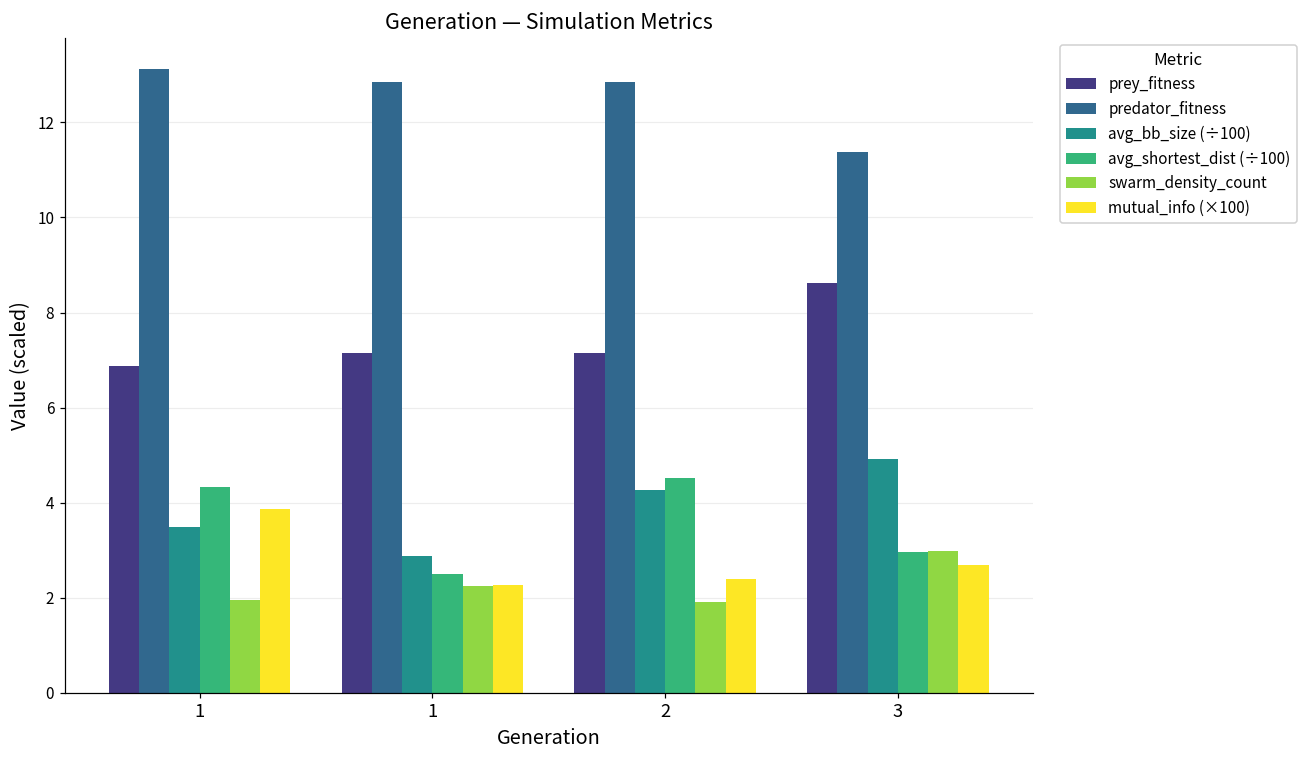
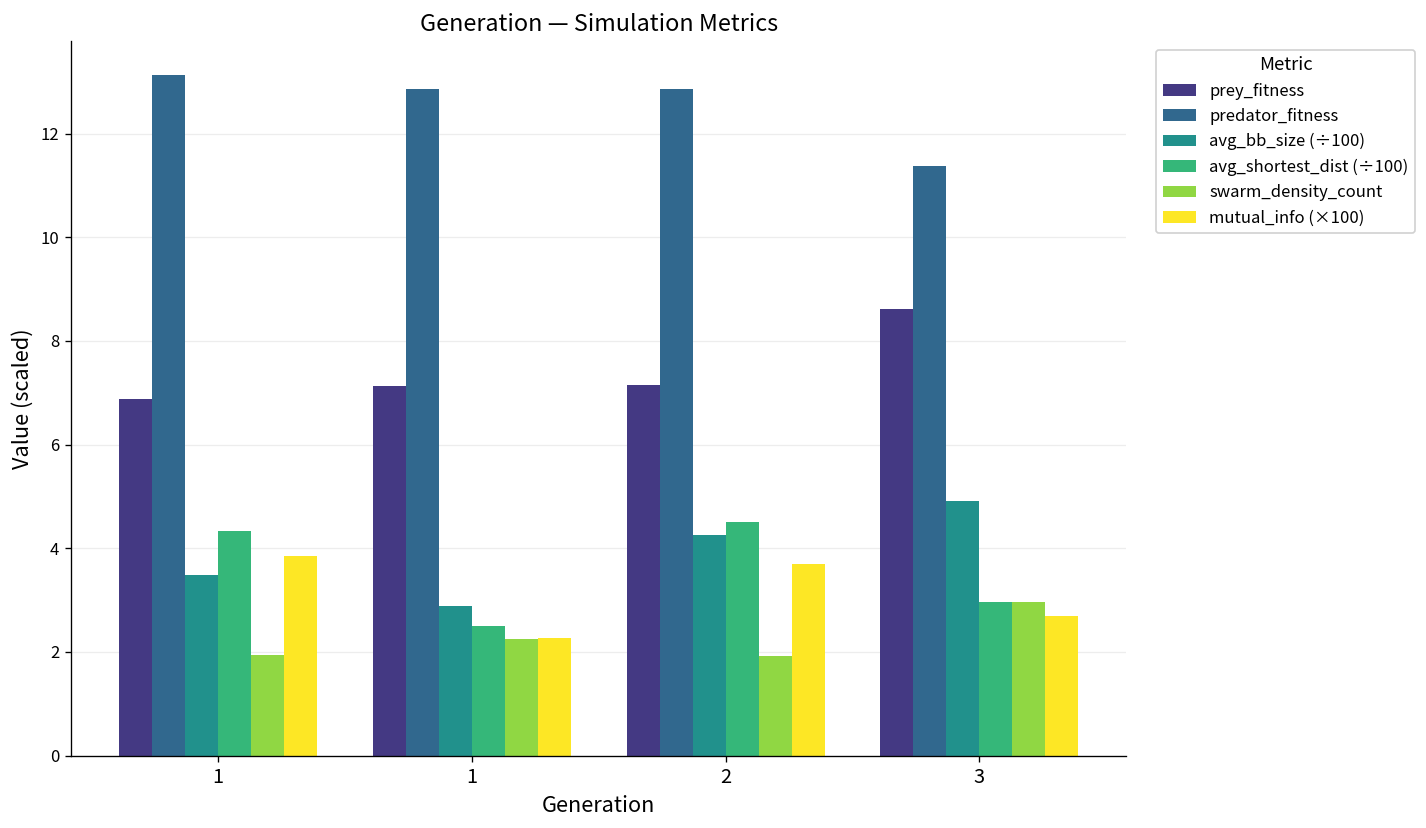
  {
    "swarm_density_count": {
      "2": 1.9,
      "3": 3.0
    },
    "mutual_info (×100)": {
-     "2": 2.4,
+     "2": 3.7,
      "3": 2.7
    }
  }
